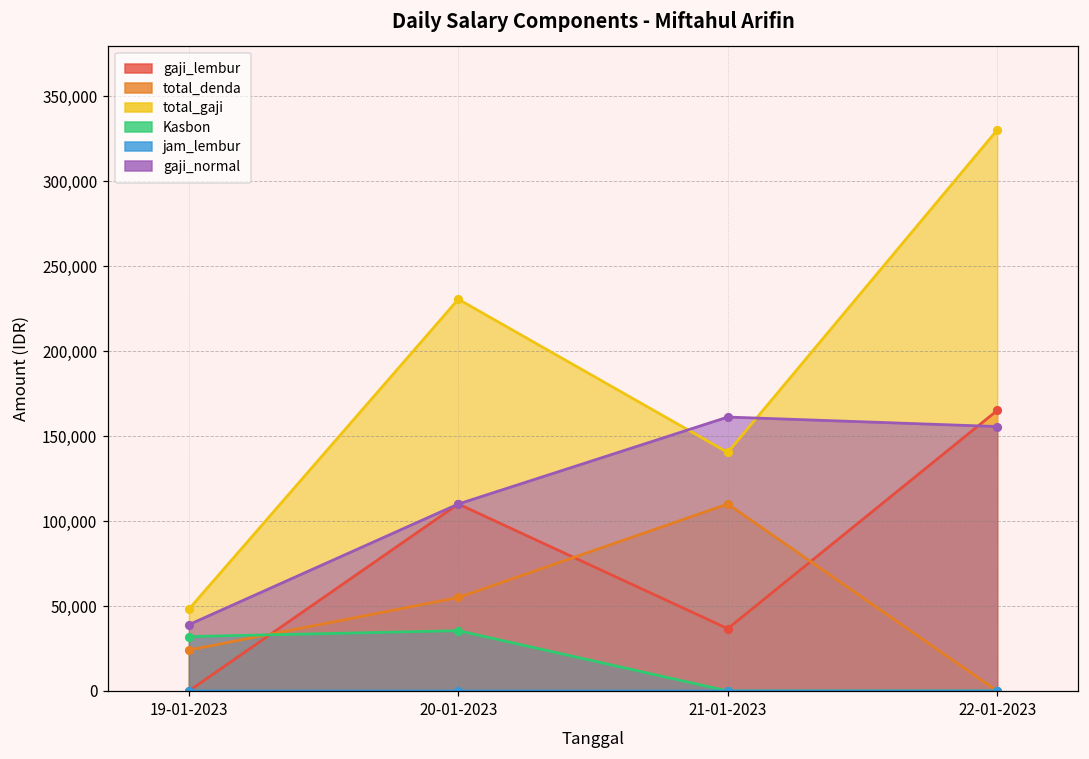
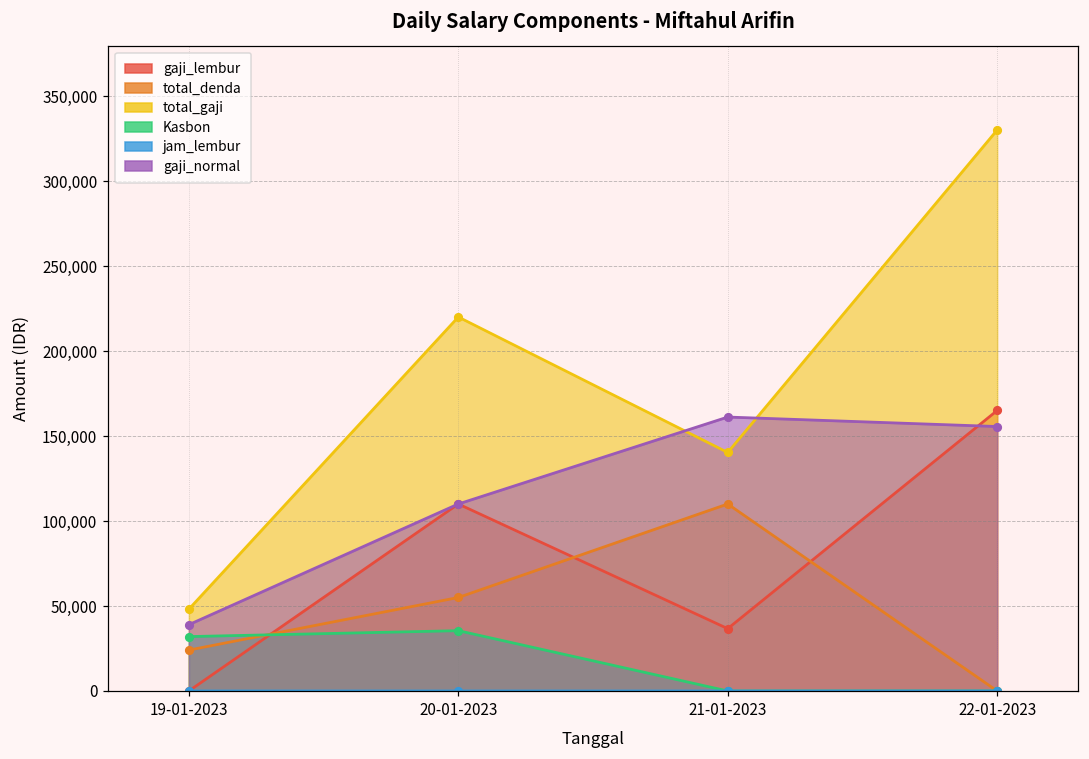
  {
    "total_gaji": {
      "19-01-2023": "48,000",
-     "20-01-2023": "230,000",
+     "20-01-2023": "220,000",
      "21-01-2023": "140,000",
      "22-01-2023": "330,000"
    },
    "Kasbon": {
      "19-01-2023": "32,000",
      "20-01-2023": "35,000"
    },
    "jam_lembur": {
      "20-01-2023": "0"
    },
    "gaji_normal": {
      "19-01-2023": "39,000",
      "21-01-2023": "161,000",
      "22-01-2023": "156,000"
    }
  }
